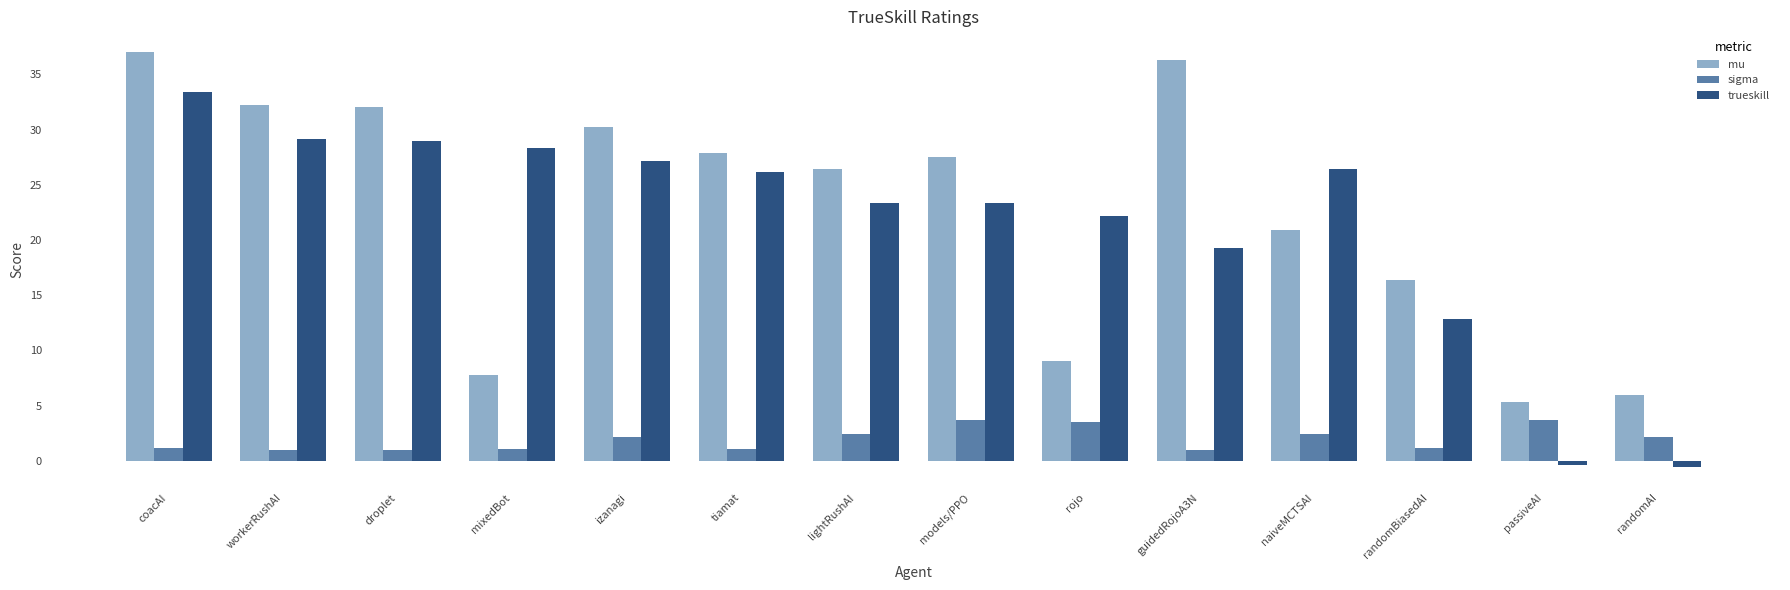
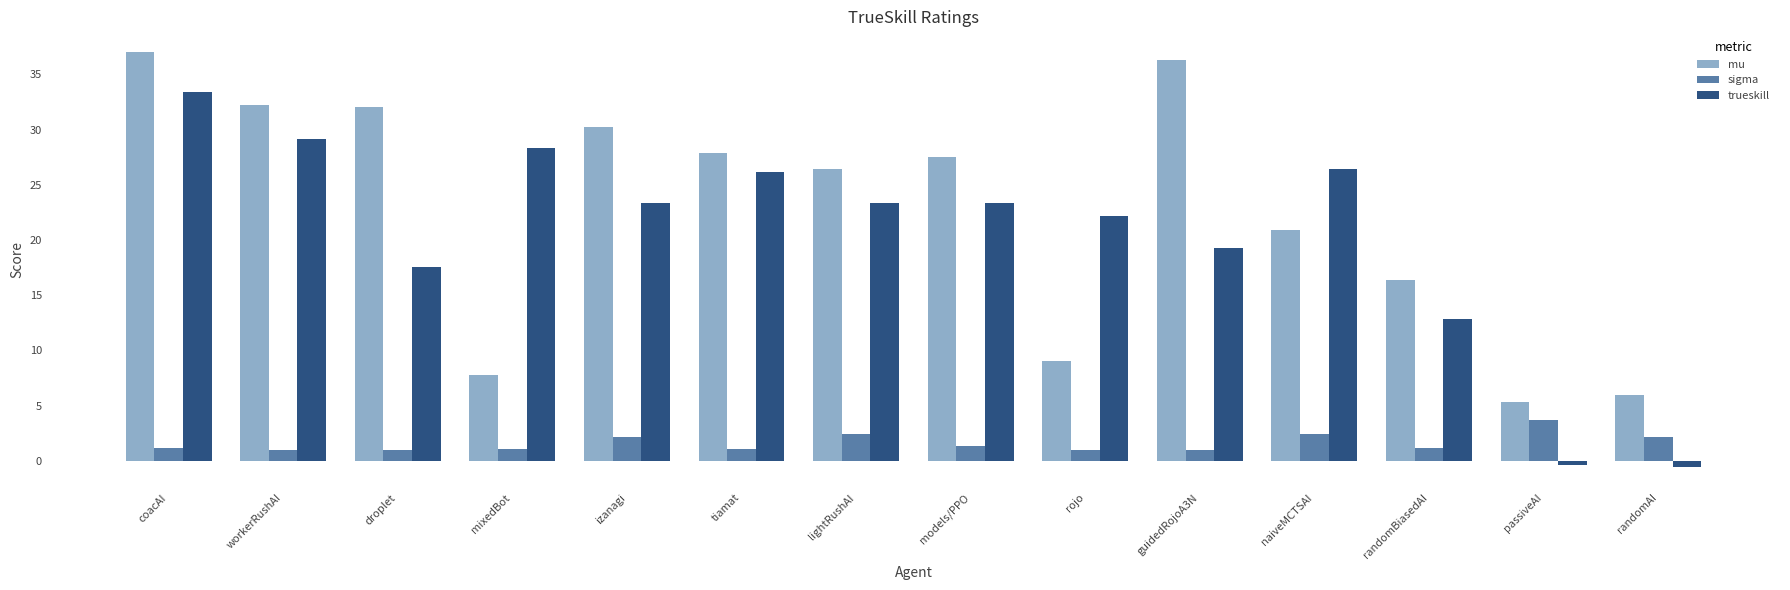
  {
    "mu": {
      "coacAI": 37.0,
      "workerRushAI": 32.2,
      "droplet": 32.0,
      "mixedBot": 7.8,
      "izanagi": 30.3,
      "tiamat": 27.8,
      "lightRushAI": 26.4,
      "models/PPO": 27.5,
      "rojo": 9.0,
      "guidedRojoA3N": 36.3,
      "naiveMCTSAI": 20.9,
      "randomBiasedAI": 16.4,
      "passiveAI": 5.3,
      "randomAI": 5.9
    },
    "sigma": {
      "coacAI": 1.2,
      "workerRushAI": 1.0,
      "droplet": 1.0,
      "mixedBot": 1.1,
      "izanagi": 2.2,
      "tiamat": 1.0,
      "lightRushAI": 2.4,
-     "models/PPO": 3.7,
-     "rojo": 3.5,
+     "models/PPO": 1.4,
+     "rojo": 1.0,
      "guidedRojoA3N": 1.0,
      "naiveMCTSAI": 2.4,
      "randomBiasedAI": 1.2,
      "passiveAI": 3.7,
      "randomAI": 2.2
    },
    "trueskill": {
      "coacAI": 33.4,
      "workerRushAI": 29.1,
-     "droplet": 29.0,
+     "droplet": 17.6,
      "mixedBot": 28.3,
-     "izanagi": 27.1,
+     "izanagi": 23.3,
      "tiamat": 26.2,
      "lightRushAI": 23.4,
      "models/PPO": 23.3,
      "rojo": 22.2,
      "guidedRojoA3N": 19.3,
      "naiveMCTSAI": 26.5,
      "randomBiasedAI": 12.8,
      "passiveAI": -0.4,
      "randomAI": -0.5
    }
  }
